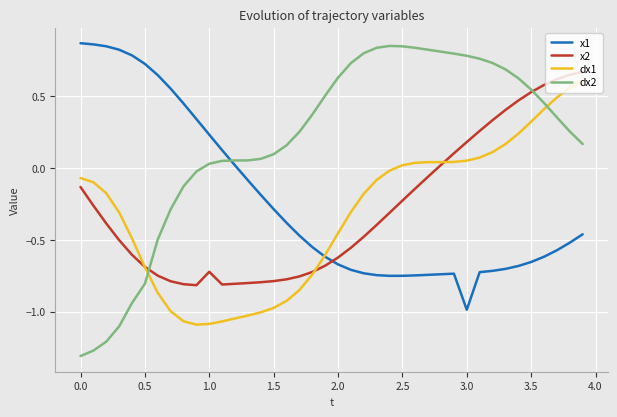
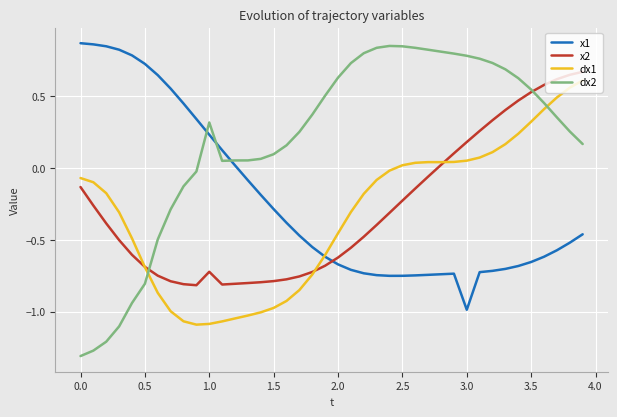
  {
    "x1": {
      "0.0": 0.87,
      "0.5": 0.72,
      "1.0": 0.23,
      "1.5": -0.29,
      "2.0": -0.67,
      "2.5": -0.75,
      "3.0": -0.99,
      "3.5": -0.65
    },
    "x2": {
      "0.0": -0.13,
      "1.0": -0.72,
      "1.5": -0.79,
      "2.0": -0.62,
      "2.5": -0.23,
      "3.0": 0.18
    },
    "dx1": {
      "0.0": -0.07,
      "1.0": -1.09,
      "1.5": -0.97,
      "2.0": -0.45,
      "2.5": 0.02,
      "3.0": 0.05,
      "3.5": 0.32
    },
    "dx2": {
      "0.0": -1.31,
      "0.5": -0.81,
-     "1.0": 0.03,
+     "1.0": 0.32,
      "1.5": 0.10,
      "2.0": 0.63,
      "2.5": 0.85,
      "3.0": 0.78
    }
  }
